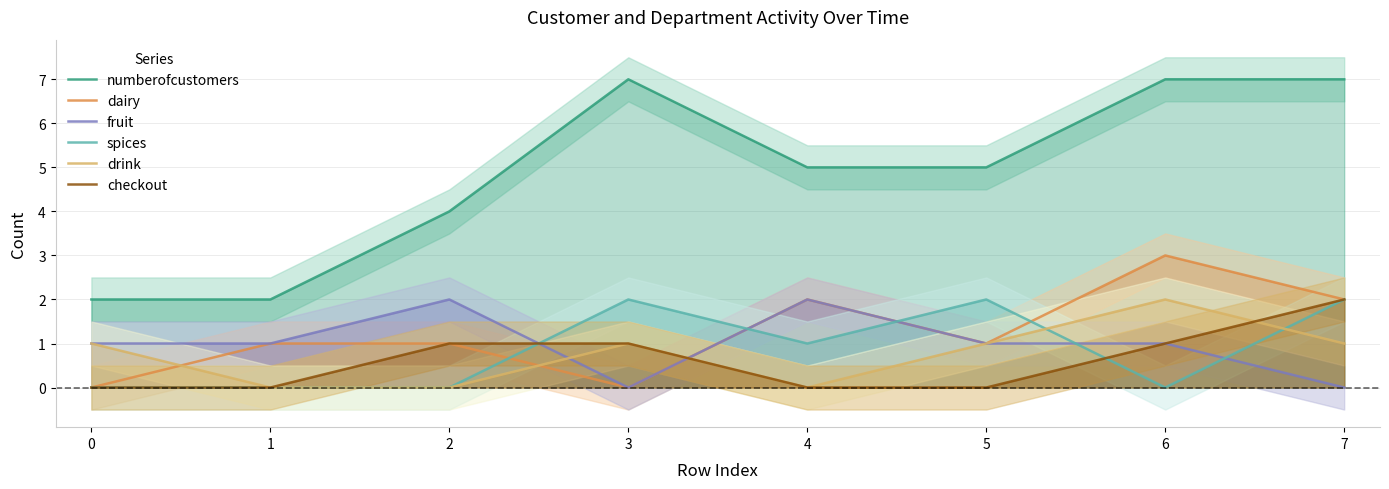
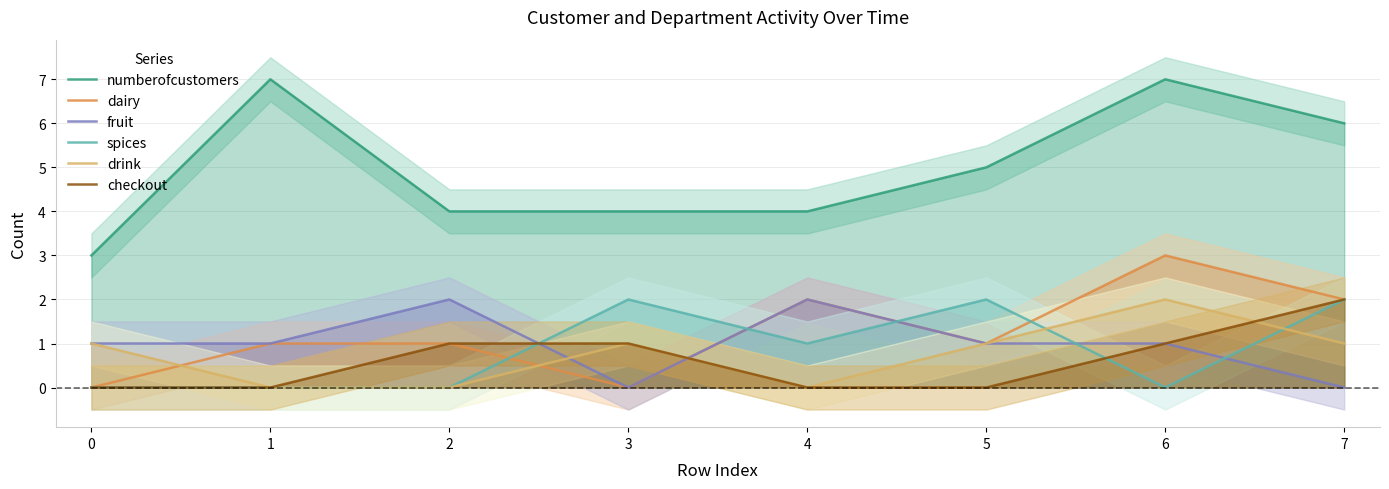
  {
    "numberofcustomers": {
-     "0": 2,
-     "1": 2,
+     "0": 3,
+     "1": 7,
      "2": 4,
-     "3": 7,
-     "4": 5,
+     "3": 4,
+     "4": 4,
      "5": 5,
      "6": 7,
-     "7": 7
+     "7": 6
    },
    "fruit": {
      "2": 2,
      "7": 0
    },
    "spices": {
      "3": 2,
      "4": 1,
      "5": 2,
      "6": 0
    },
    "checkout": {
      "5": 0
    }
  }
